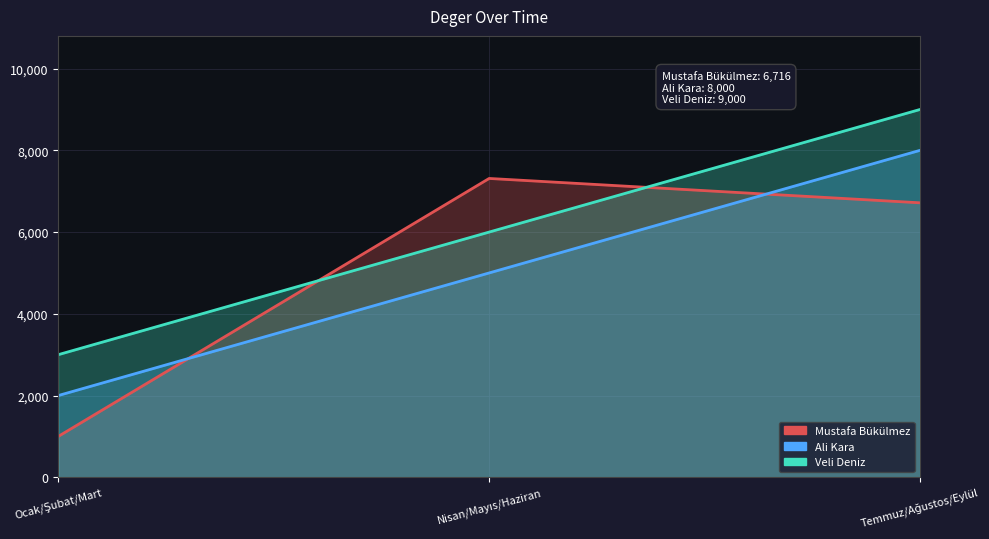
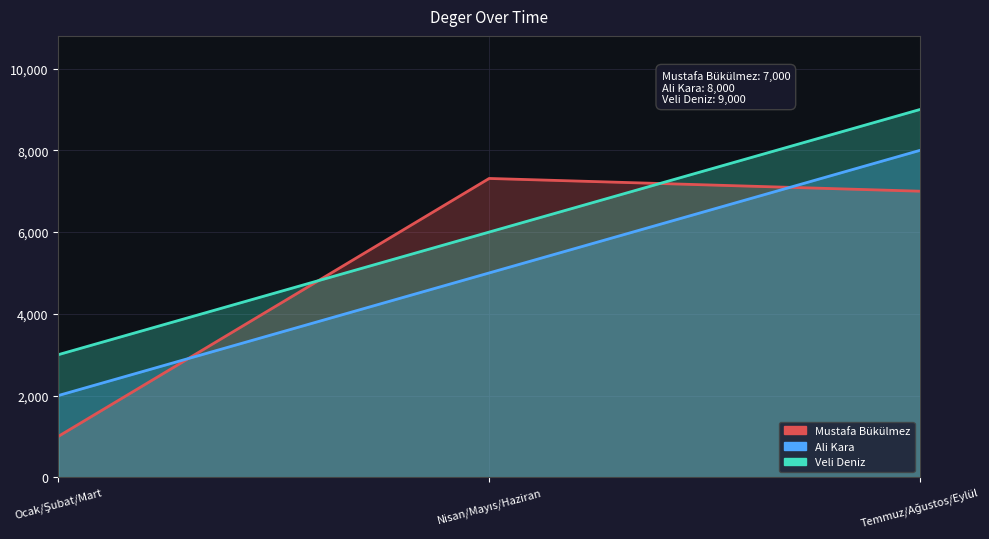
  {
    "Mustafa Bükülmez": {
-     "Temmuz/Ağustos/Eylül": "6,716"
+     "Temmuz/Ağustos/Eylül": "7,000"
    }
  }
